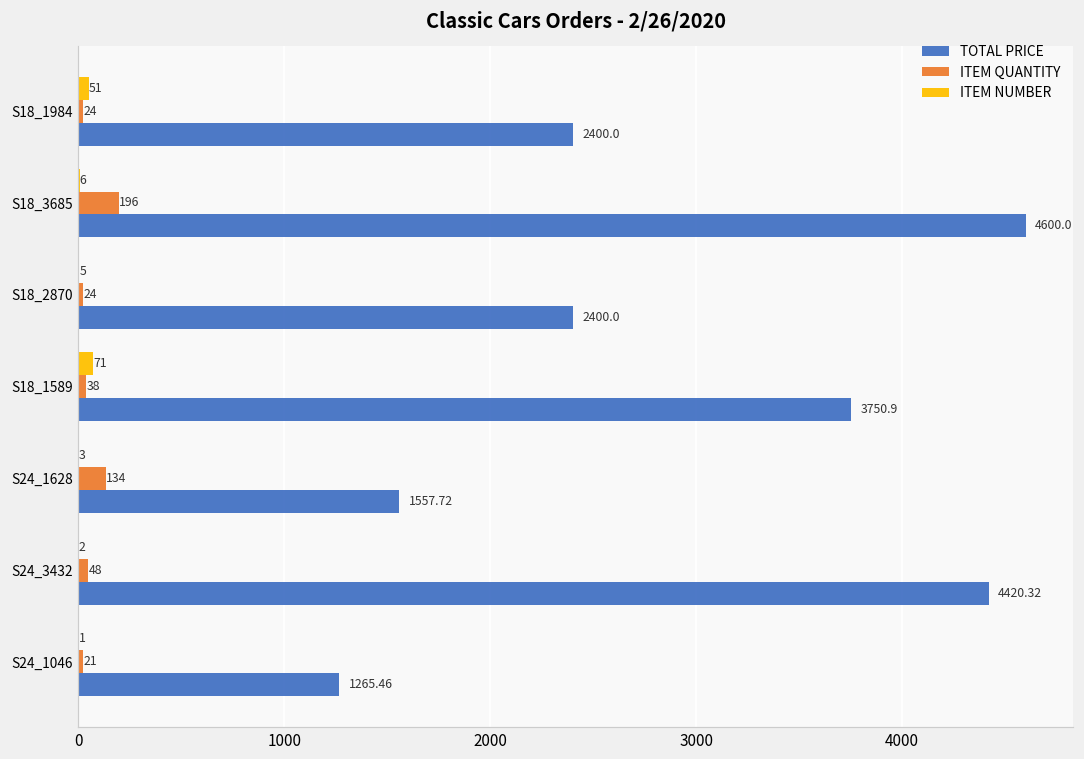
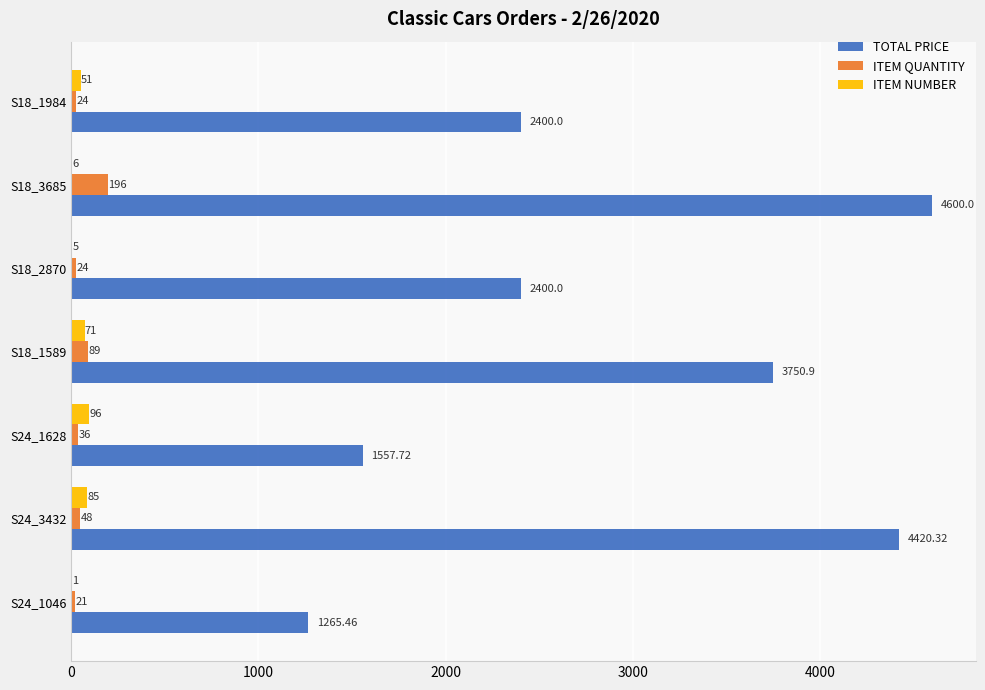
  {
    "TOTAL PRICE": {
      "S18_1984": 2400.0,
      "S18_3685": 4600.0,
      "S18_2870": 2400.0,
      "S18_1589": 3750.9,
      "S24_1628": 1557.72,
      "S24_3432": 4420.32,
      "S24_1046": 1265.46
    },
    "ITEM QUANTITY": {
      "S18_1984": 24,
      "S18_3685": 196,
      "S18_2870": 24,
-     "S18_1589": 38,
-     "S24_1628": 134,
+     "S18_1589": 89,
+     "S24_1628": 36,
      "S24_3432": 48,
      "S24_1046": 21
    },
    "ITEM NUMBER": {
      "S18_1984": 51,
      "S18_3685": 6,
      "S18_2870": 5,
      "S18_1589": 71,
-     "S24_1628": 3,
-     "S24_3432": 2,
+     "S24_1628": 96,
+     "S24_3432": 85,
      "S24_1046": 1
    }
  }
